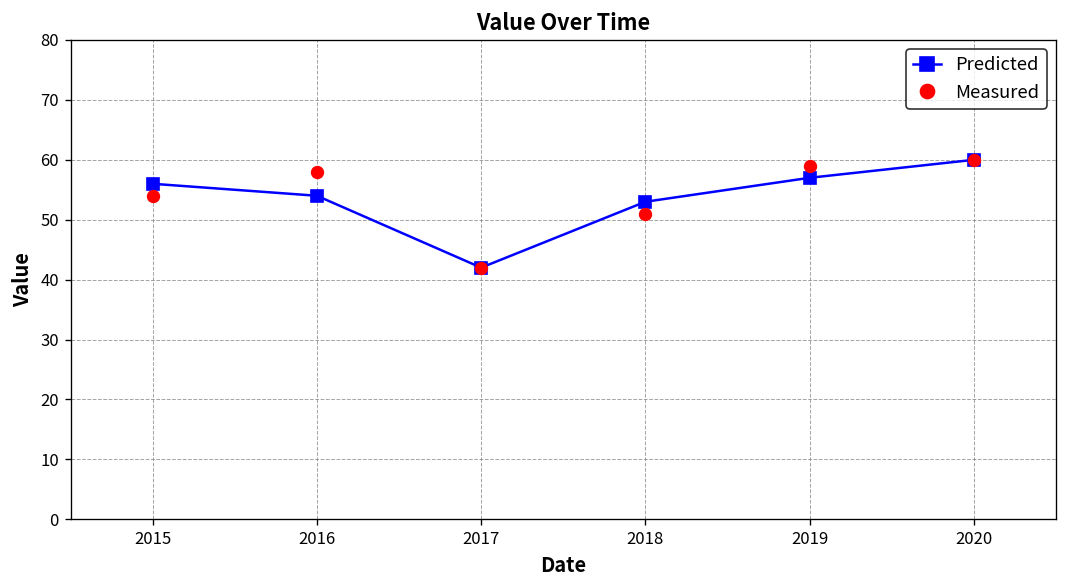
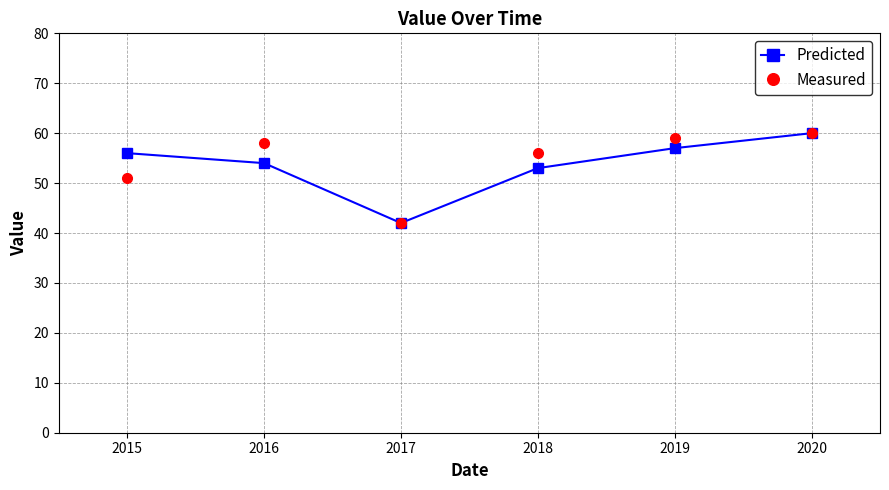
  {
    "Predicted": {
      "2015": 56,
      "2016": 54,
      "2018": 53,
      "2019": 57
    },
    "Measured": {
-     "2015": 54,
+     "2015": 51,
      "2016": 58,
-     "2018": 51,
+     "2018": 56,
      "2019": 59
    }
  }
